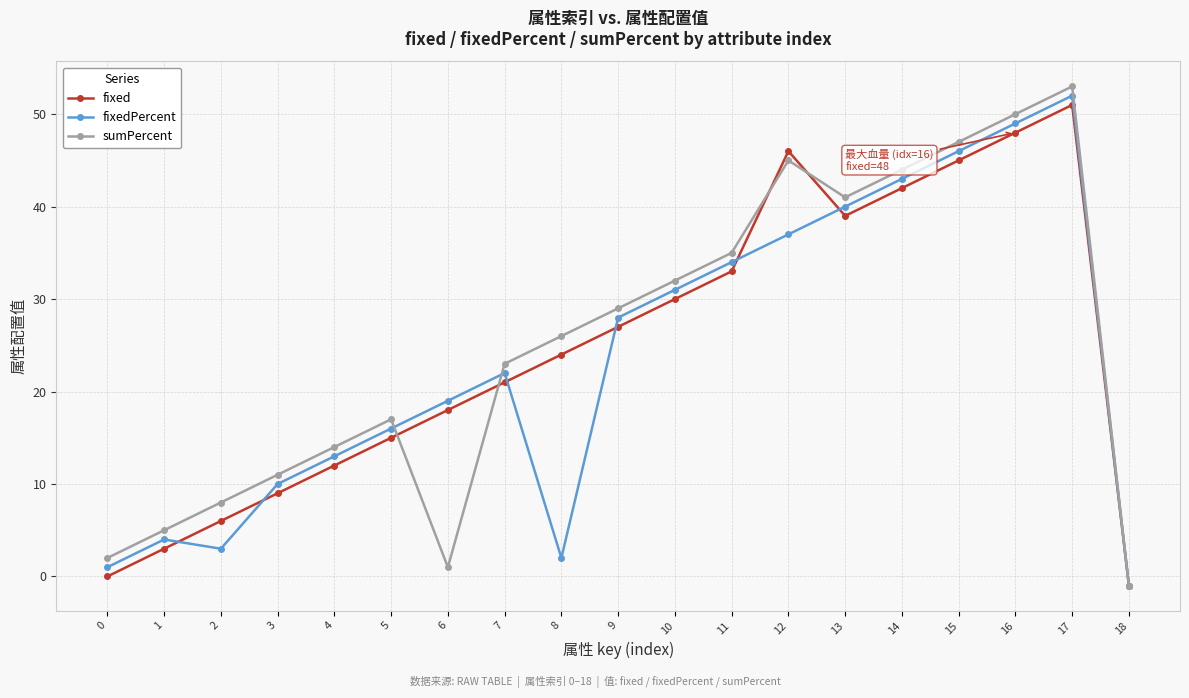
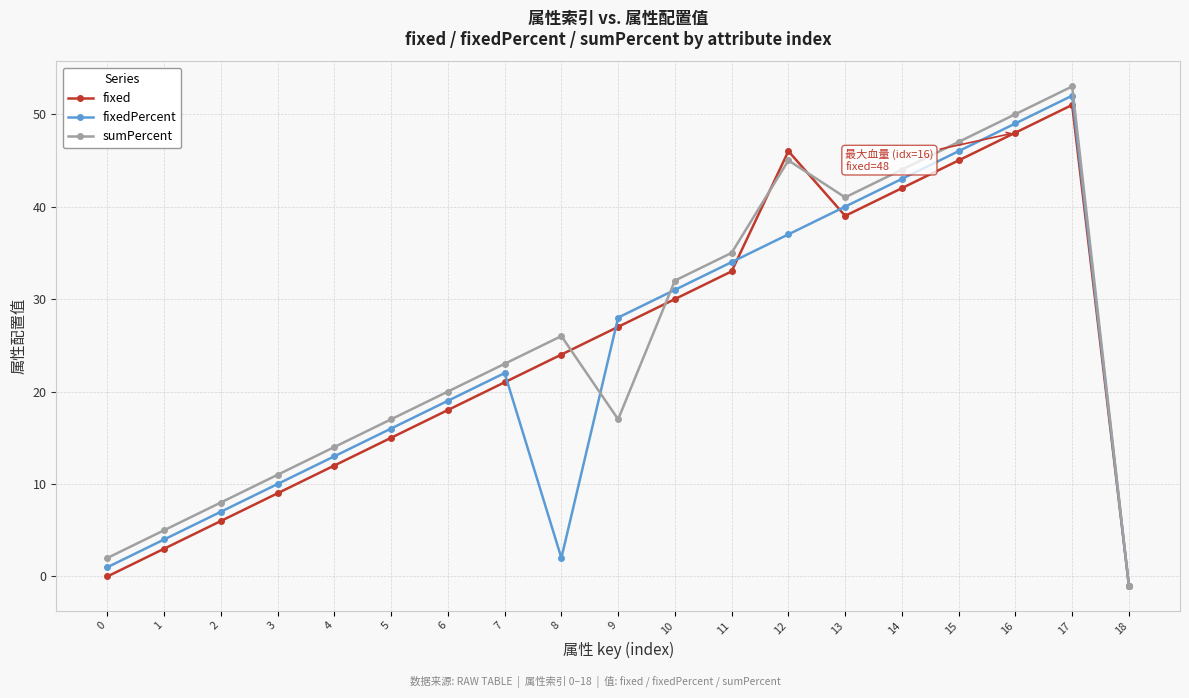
  {
    "fixed": {
      "0": 0,
      "1": 3,
      "2": 6,
      "3": 9,
      "4": 12,
      "5": 15,
      "6": 18,
      "7": 21,
      "8": 24,
      "9": 27,
      "10": 30,
      "11": 33,
      "12": 46,
      "13": 39,
      "14": 42,
      "16": 48,
      "17": 51
    },
    "fixedPercent": {
      "0": 1,
      "1": 4,
-     "2": 3,
+     "2": 7,
      "3": 10,
      "4": 13,
      "5": 16,
      "6": 19,
      "7": 22,
      "8": 2,
      "9": 28,
      "10": 31,
      "11": 34,
      "12": 37,
      "13": 40,
      "14": 43,
      "16": 49,
      "17": 52
    },
    "sumPercent": {
      "0": 2,
      "1": 5,
      "2": 8,
      "3": 11,
      "4": 14,
      "5": 17,
-     "6": 1,
+     "6": 20,
      "7": 23,
      "8": 26,
-     "9": 29,
+     "9": 17,
      "10": 32,
      "11": 35,
      "12": 45,
      "13": 41,
      "16": 50,
      "17": 53
    }
  }
